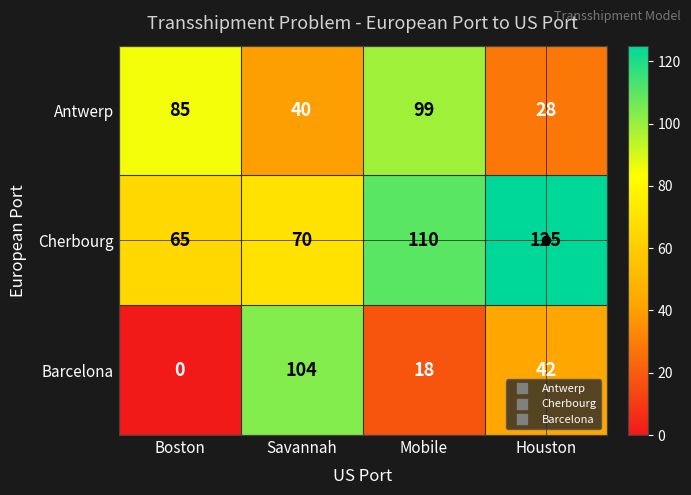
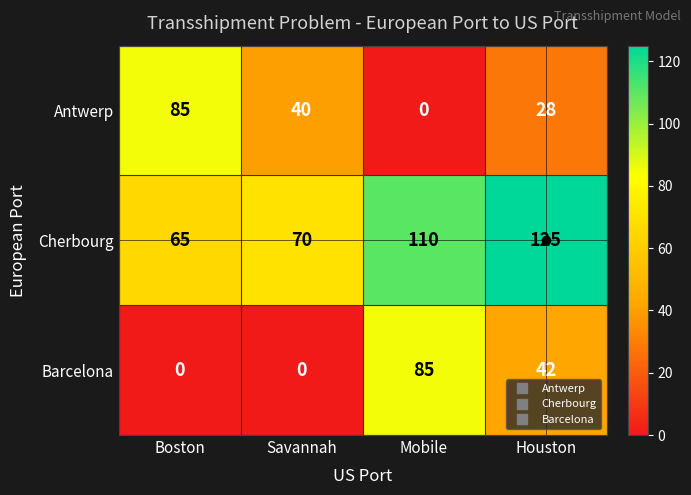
  {
    "Antwerp": {
      "Boston": 85,
      "Savannah": 40,
-     "Mobile": 99,
+     "Mobile": 0,
      "Houston": 28
    },
    "Cherbourg": {
      "Boston": 65,
      "Savannah": 70,
      "Mobile": 110
    },
    "Barcelona": {
      "Boston": 0,
-     "Savannah": 104,
-     "Mobile": 18
+     "Savannah": 0,
+     "Mobile": 85
    }
  }
